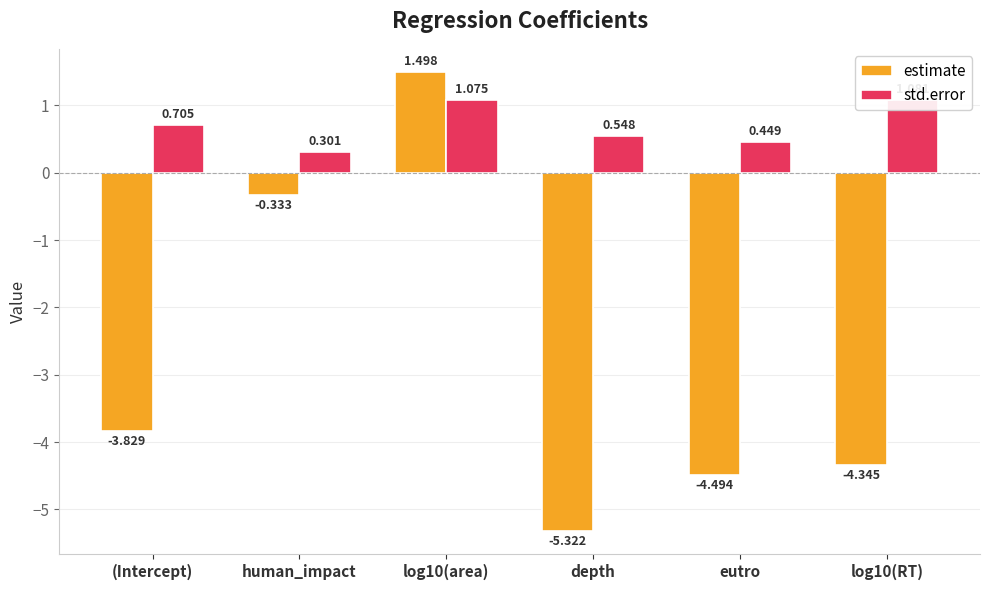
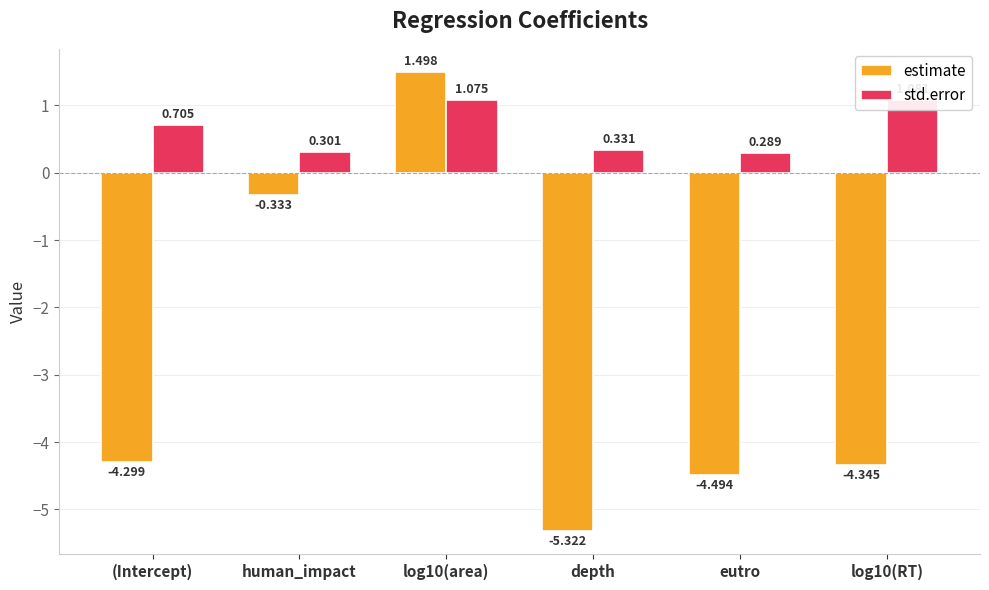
  {
    "estimate": {
-     "(Intercept)": -3.829,
+     "(Intercept)": -4.299,
      "human_impact": -0.333,
      "log10(area)": 1.498,
      "depth": -5.322,
      "eutro": -4.494,
      "log10(RT)": -4.345
    },
    "std.error": {
      "(Intercept)": 0.705,
      "human_impact": 0.301,
      "log10(area)": 1.075,
-     "depth": 0.548,
-     "eutro": 0.449
+     "depth": 0.331,
+     "eutro": 0.289
    }
  }
